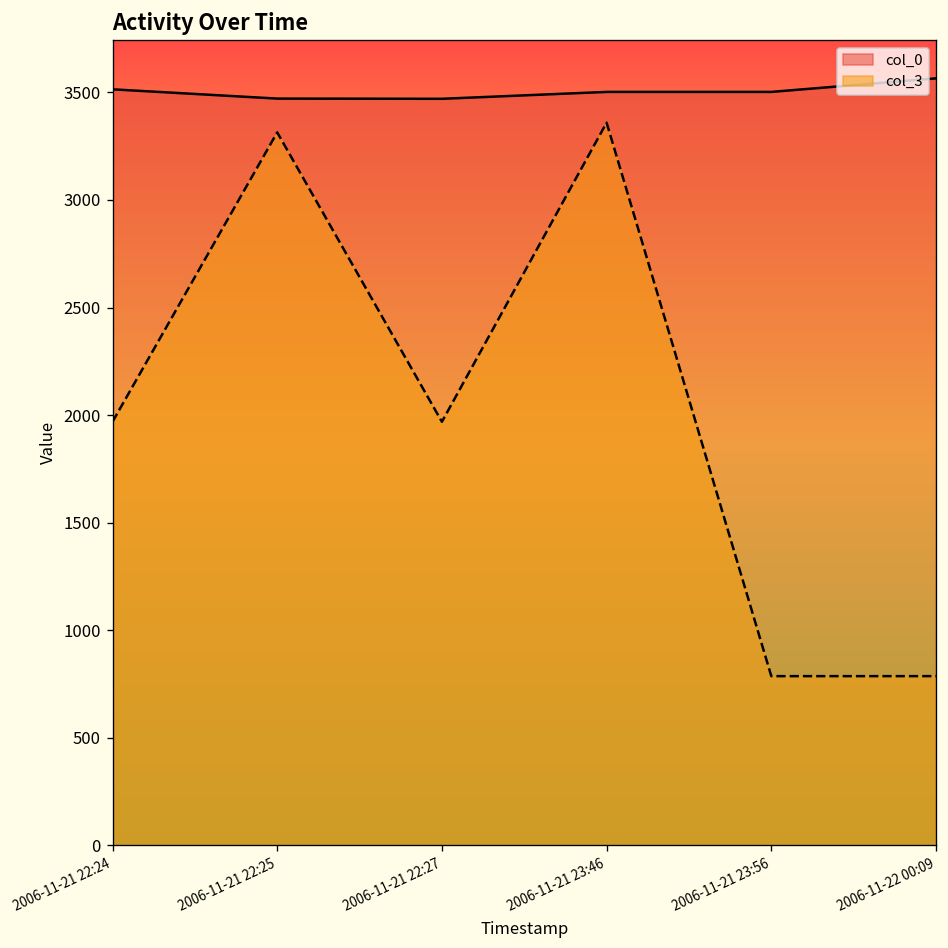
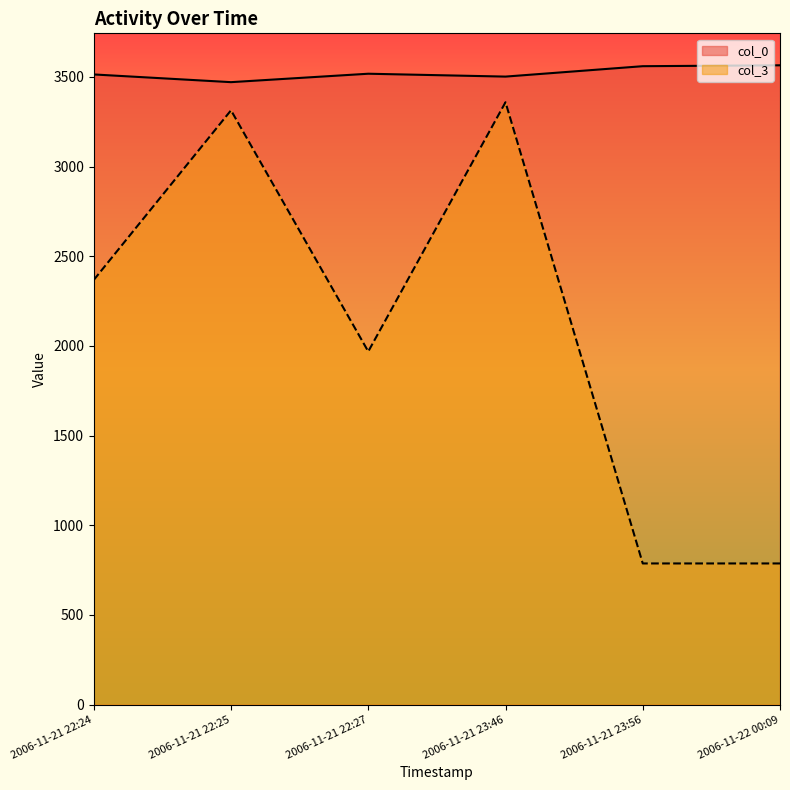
  {
    "col_0": {
      "2006-11-21 22:24": 3510,
      "2006-11-21 22:25": 3470,
-     "2006-11-21 22:27": 3470,
+     "2006-11-21 22:27": 3520,
      "2006-11-21 23:46": 3500,
-     "2006-11-21 23:56": 3500,
+     "2006-11-21 23:56": 3560,
      "2006-11-22 00:09": 3570
    },
    "col_3": {
-     "2006-11-21 22:24": 1970,
+     "2006-11-21 22:24": 2370,
      "2006-11-21 22:25": 3310,
      "2006-11-21 22:27": 1970,
      "2006-11-21 23:46": 3360,
      "2006-11-21 23:56": 790,
      "2006-11-22 00:09": 790
    }
  }
